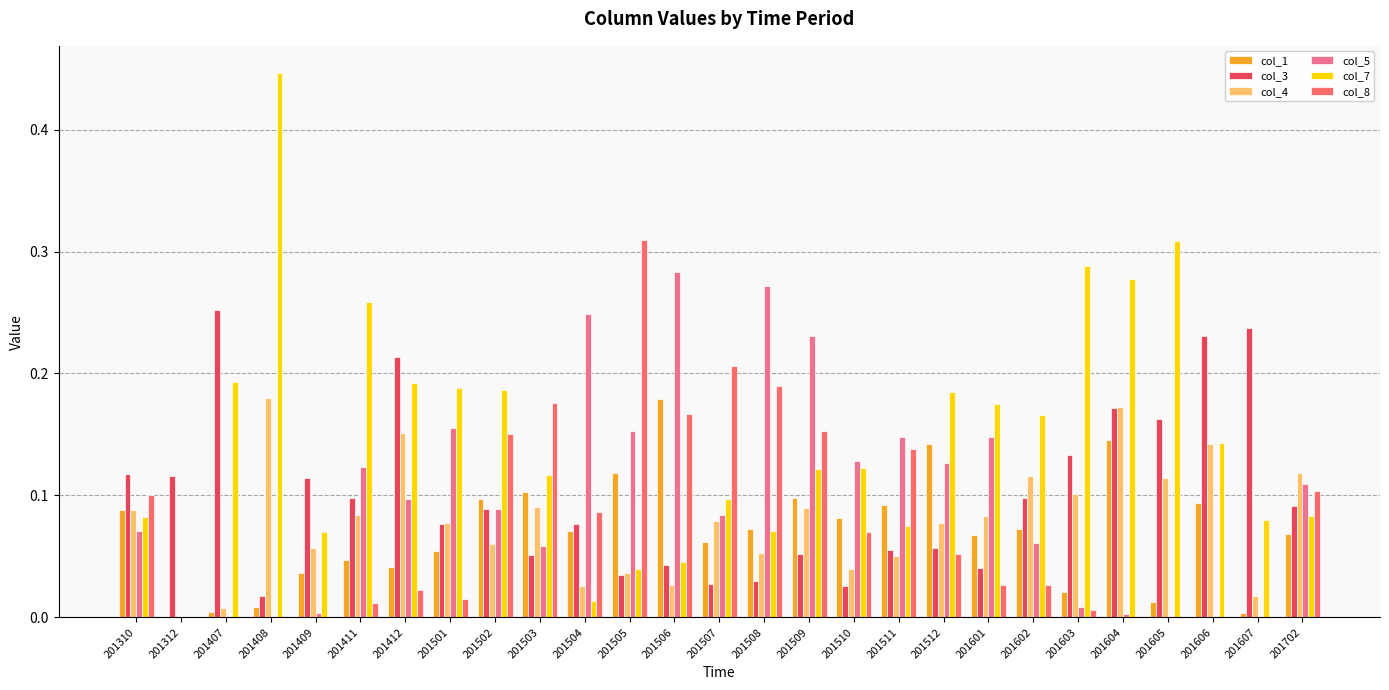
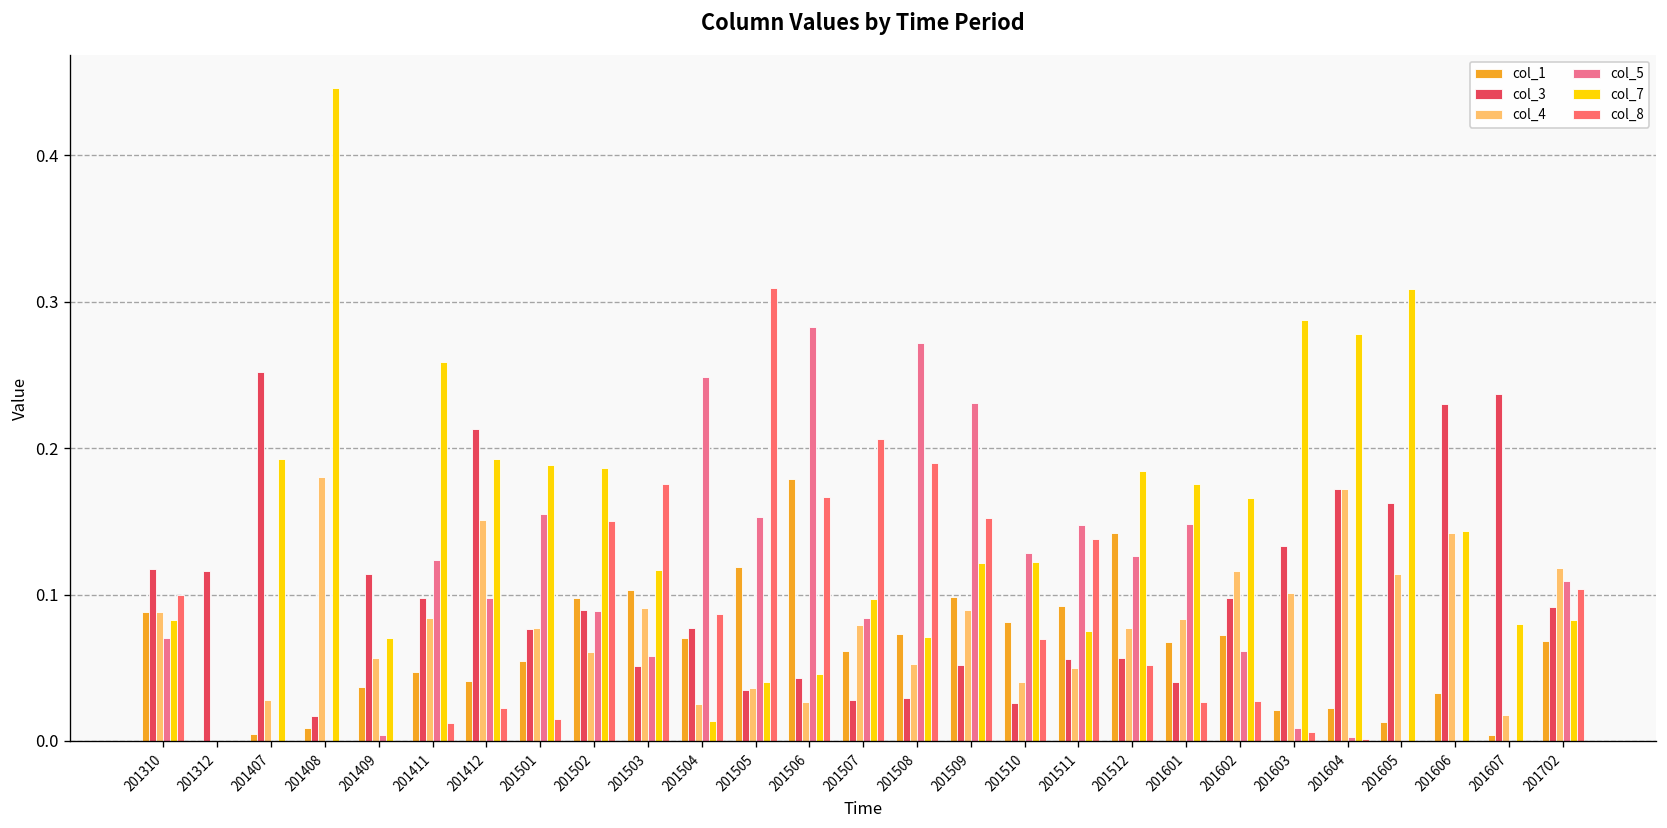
  {
    "col_1": {
      "201310": 0.088,
      "201312": 0.000,
      "201407": 0.005,
      "201408": 0.009,
      "201409": 0.037,
      "201411": 0.047,
      "201412": 0.041,
      "201501": 0.054,
      "201502": 0.097,
      "201503": 0.103,
      "201504": 0.071,
      "201505": 0.119,
      "201506": 0.179,
      "201507": 0.062,
      "201508": 0.073,
      "201509": 0.098,
      "201510": 0.081,
      "201511": 0.092,
      "201512": 0.142,
      "201601": 0.068,
      "201602": 0.072,
      "201603": 0.021,
-     "201604": 0.145,
+     "201604": 0.023,
      "201605": 0.013,
-     "201606": 0.094,
+     "201606": 0.033,
      "201607": 0.004,
      "201702": 0.068
    },
    "col_4": {
      "201310": 0.088,
      "201312": 0.000,
-     "201407": 0.008,
+     "201407": 0.028,
      "201408": 0.180,
      "201409": 0.057,
      "201411": 0.084,
      "201412": 0.151,
      "201501": 0.077,
      "201502": 0.061,
      "201503": 0.091,
      "201504": 0.025,
      "201505": 0.036,
      "201506": 0.027,
      "201507": 0.079,
      "201508": 0.053,
      "201509": 0.090,
      "201510": 0.040,
      "201511": 0.050,
      "201512": 0.077,
      "201601": 0.083,
      "201602": 0.116,
      "201603": 0.101,
      "201604": 0.172,
      "201605": 0.114,
      "201606": 0.142,
      "201607": 0.018,
      "201702": 0.118
    },
    "col_7": {
      "201310": 0.082,
      "201312": 0.000,
      "201407": 0.193,
      "201408": 0.446,
      "201409": 0.070,
      "201411": 0.259,
      "201412": 0.192,
      "201501": 0.188,
      "201502": 0.187,
      "201503": 0.117,
      "201504": 0.014,
      "201505": 0.040,
      "201506": 0.045,
      "201507": 0.097,
      "201508": 0.071,
      "201509": 0.122,
      "201510": 0.122,
      "201511": 0.075,
      "201512": 0.184,
      "201601": 0.175,
      "201602": 0.166,
      "201603": 0.288,
      "201604": 0.278,
      "201605": 0.309,
      "201606": 0.143,
      "201607": 0.080,
      "201702": 0.083
    }
  }
